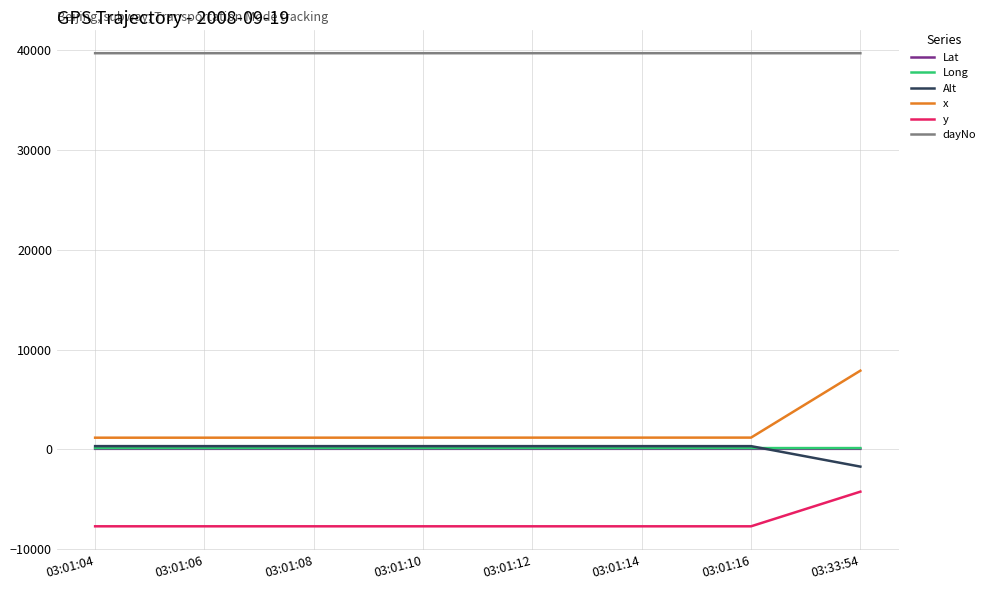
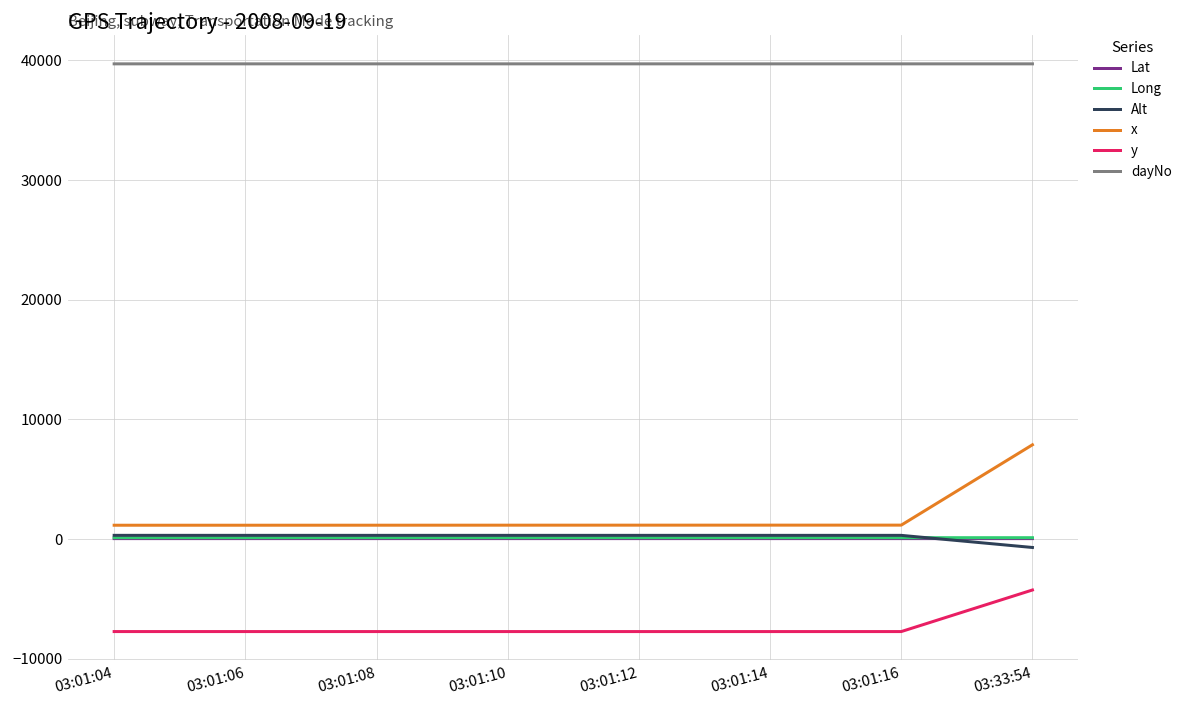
  {
    "Alt": {
-     "03:33:54": -2000
+     "03:33:54": -1000
    },
    "x": {
      "03:01:04": 1000,
      "03:01:06": 1000,
      "03:01:08": 1000,
      "03:01:10": 1000,
      "03:01:12": 1000,
      "03:01:14": 1000,
      "03:01:16": 1000,
      "03:33:54": 8000
    },
    "y": {
      "03:01:04": -8000,
      "03:01:06": -8000,
      "03:01:08": -8000,
      "03:01:10": -8000,
      "03:01:12": -8000,
      "03:01:14": -8000,
      "03:01:16": -8000,
      "03:33:54": -4000
    },
    "dayNo": {
      "03:01:04": 40000,
      "03:01:06": 40000,
      "03:01:08": 40000,
      "03:01:10": 40000,
      "03:01:12": 40000,
      "03:01:14": 40000,
      "03:01:16": 40000,
      "03:33:54": 40000
    }
  }
